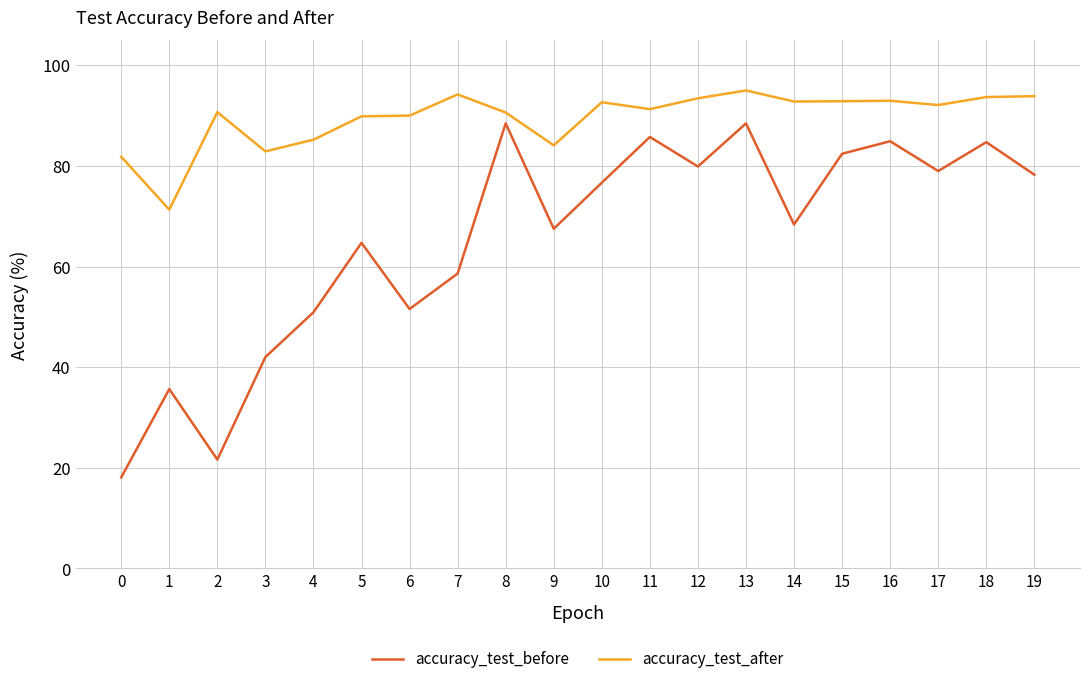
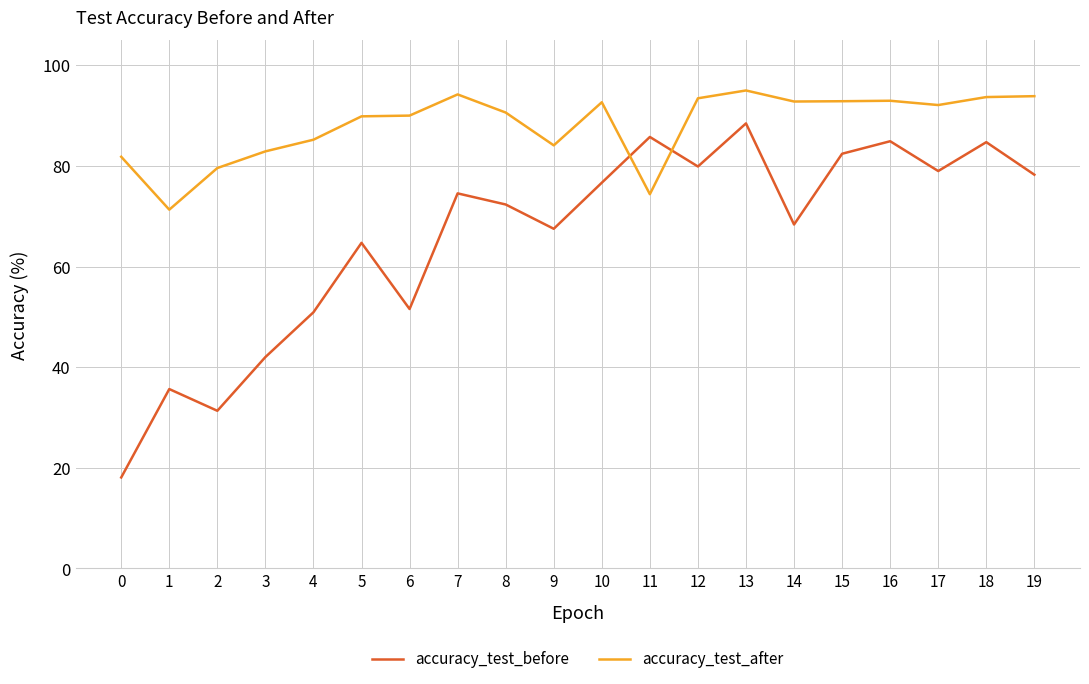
  {
    "accuracy_test_before": {
      "0": 18,
      "1": 36,
-     "2": 22,
+     "2": 31,
      "3": 42,
      "4": 51,
      "5": 65,
      "6": 52,
-     "7": 59,
-     "8": 88,
+     "7": 75,
+     "8": 72,
      "9": 68,
      "10": 77,
      "11": 86,
      "12": 80,
      "13": 88,
      "14": 68,
      "15": 82,
      "16": 85,
      "17": 79,
      "18": 85,
      "19": 78
    },
    "accuracy_test_after": {
      "0": 82,
      "1": 71,
-     "2": 91,
+     "2": 80,
      "3": 83,
      "4": 85,
      "5": 90,
      "6": 90,
      "7": 94,
      "8": 91,
      "9": 84,
      "10": 93,
-     "11": 91,
+     "11": 74,
      "12": 93,
      "13": 95,
      "14": 93,
      "15": 93,
      "16": 93,
      "17": 92,
      "18": 94,
      "19": 94
    }
  }
